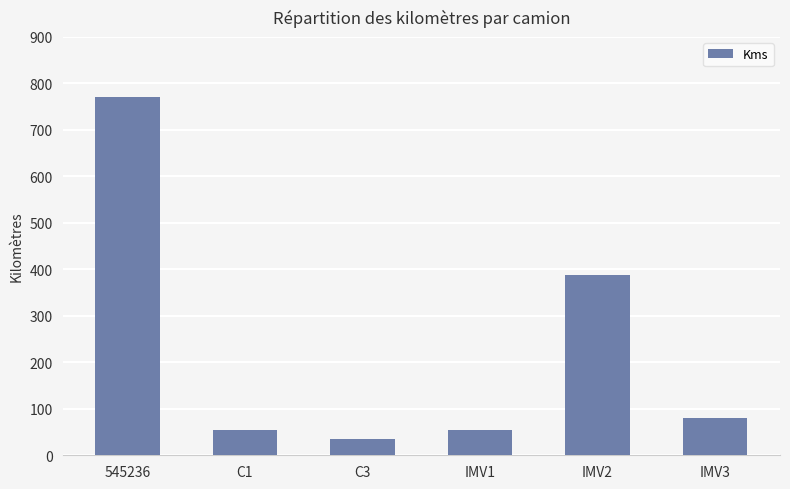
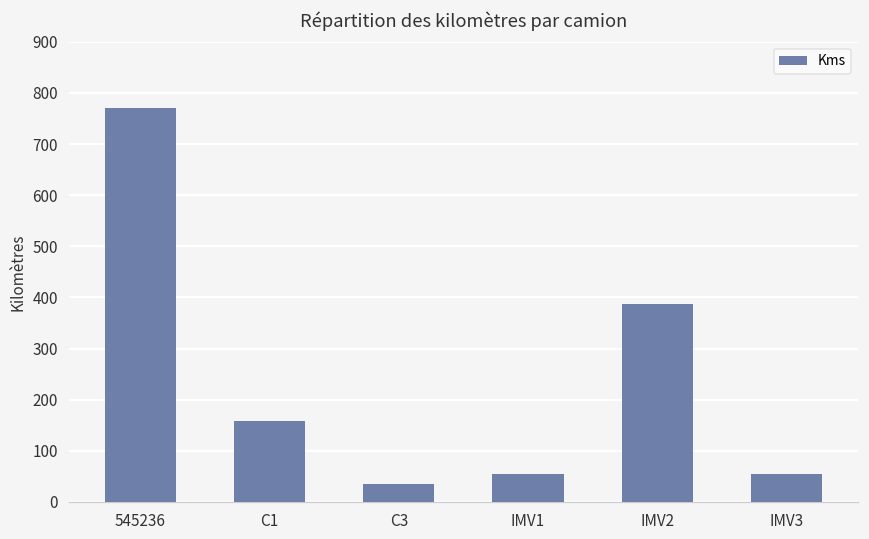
  {
    "545236": 770,
-   "C1": 50,
+   "C1": 160,
    "C3": 40,
    "IMV1": 50,
    "IMV2": 390,
-   "IMV3": 80
+   "IMV3": 50
  }
